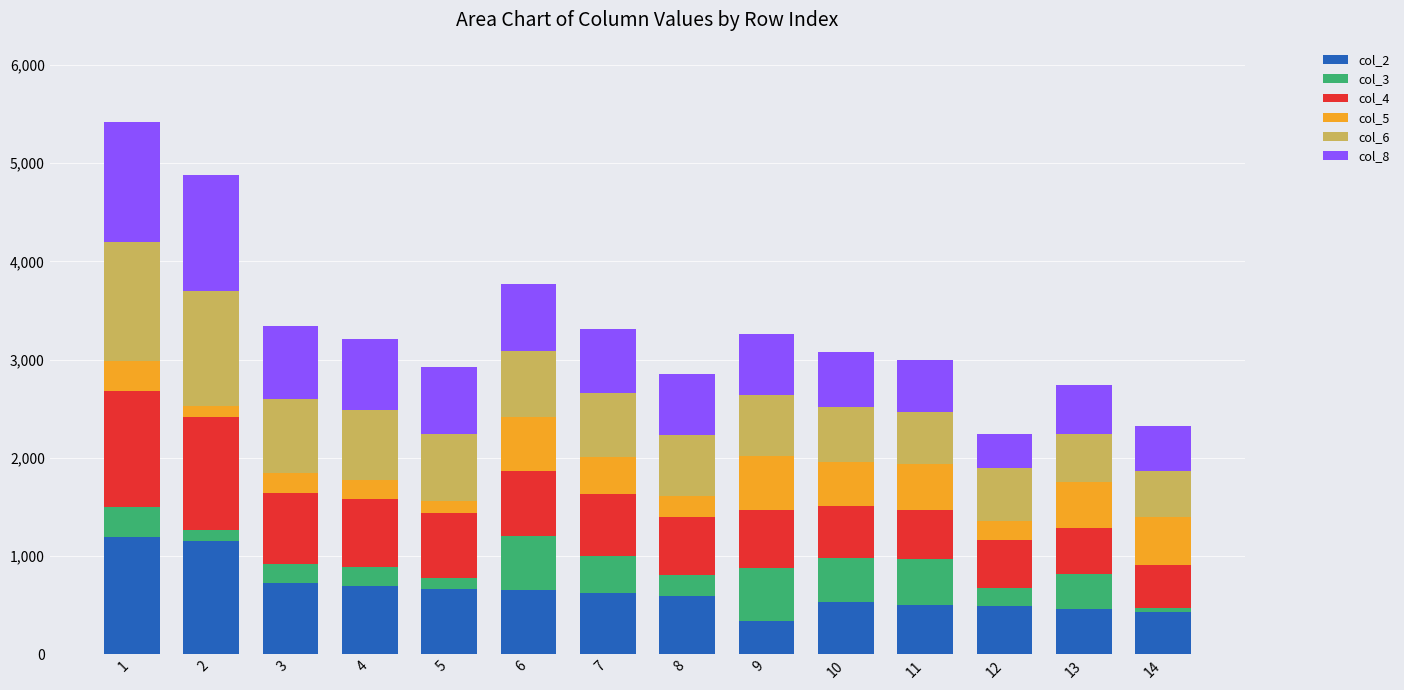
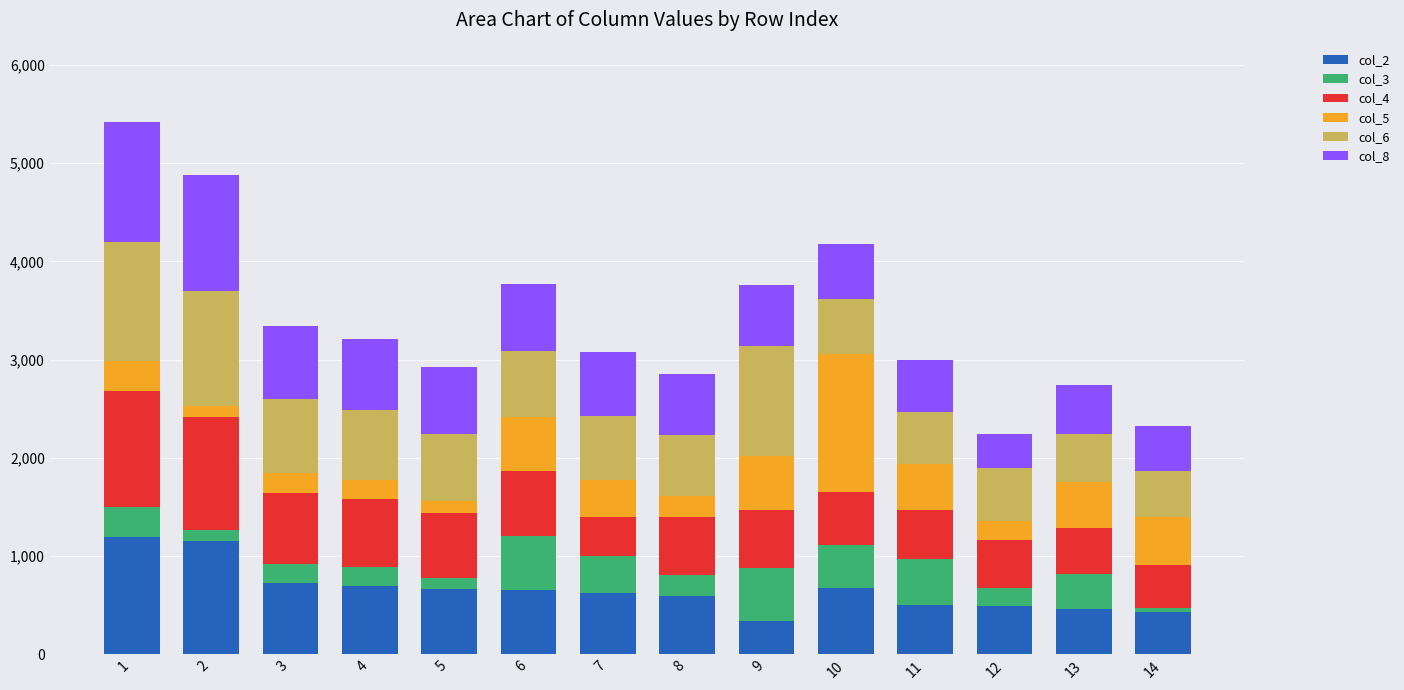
  {
    "col_2": {
      "1": "1,200",
      "2": "1,200",
      "3": "700",
      "4": "700",
      "5": "700",
      "6": "700",
      "7": "600",
      "8": "600",
      "9": "300",
-     "10": "500",
+     "10": "700",
      "11": "500",
      "12": "500",
      "13": "500",
      "14": "400"
    },
    "col_3": {
      "1": "300",
      "2": "100",
      "3": "200",
      "4": "200",
      "5": "100",
      "6": "600",
      "7": "400",
      "8": "200",
      "9": "500",
      "10": "400",
      "11": "500",
      "12": "200",
      "13": "400",
      "14": "100"
    },
    "col_4": {
      "1": "1,200",
      "2": "1,200",
      "3": "700",
      "4": "700",
      "5": "700",
      "6": "700",
-     "7": "600",
+     "7": "400",
      "8": "600",
      "9": "600",
      "10": "500",
      "11": "500",
      "12": "500",
      "13": "500",
      "14": "400"
    },
    "col_5": {
      "1": "300",
      "2": "100",
      "3": "200",
      "4": "200",
      "5": "100",
      "6": "600",
      "7": "400",
      "8": "200",
      "9": "500",
-     "10": "400",
+     "10": "1,400",
      "11": "500",
      "12": "200",
      "13": "500",
      "14": "500"
    },
    "col_6": {
      "1": "1,200",
      "2": "1,200",
      "3": "800",
      "4": "700",
      "5": "700",
      "6": "700",
      "7": "700",
      "8": "600",
-     "9": "600",
+     "9": "1,100",
      "10": "600",
      "11": "500",
      "12": "500",
      "13": "500",
      "14": "500"
    },
    "col_8": {
      "1": "1,200",
      "2": "1,200",
      "3": "800",
      "4": "700",
      "5": "700",
      "6": "700",
      "7": "700",
      "8": "600",
      "9": "600",
      "10": "600",
      "11": "500",
      "12": "400",
      "13": "500",
      "14": "500"
    }
  }
